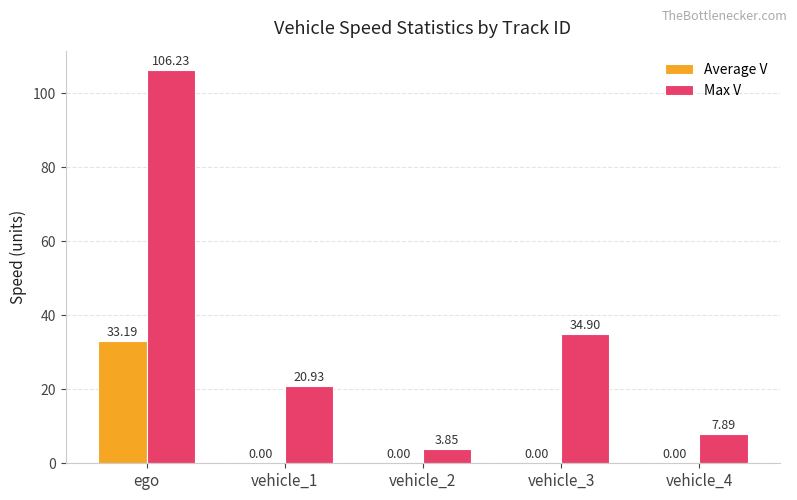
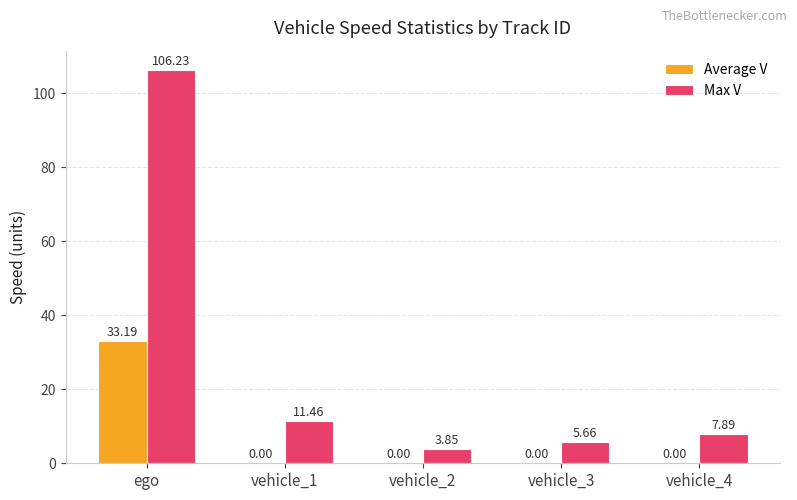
  {
    "Average V": {
      "ego": 33.19,
      "vehicle_1": 0.00,
      "vehicle_2": 0.00,
      "vehicle_3": 0.00,
      "vehicle_4": 0.00
    },
    "Max V": {
      "ego": 106.23,
-     "vehicle_1": 20.93,
+     "vehicle_1": 11.46,
      "vehicle_2": 3.85,
-     "vehicle_3": 34.90,
+     "vehicle_3": 5.66,
      "vehicle_4": 7.89
    }
  }
